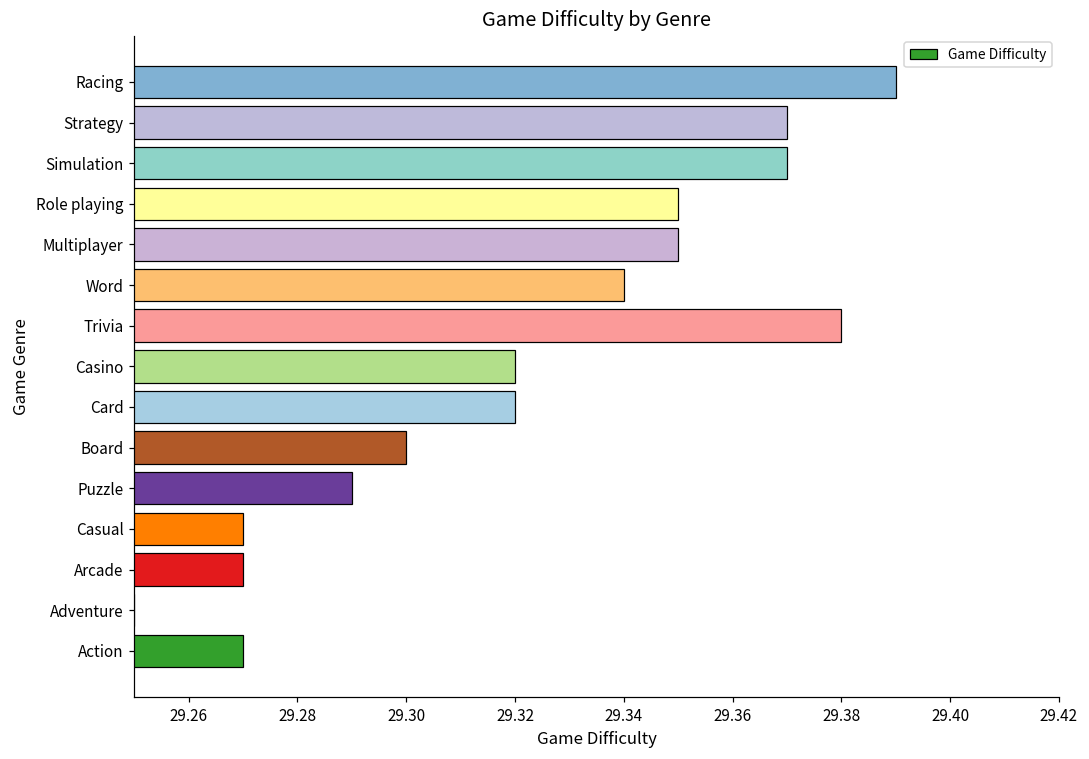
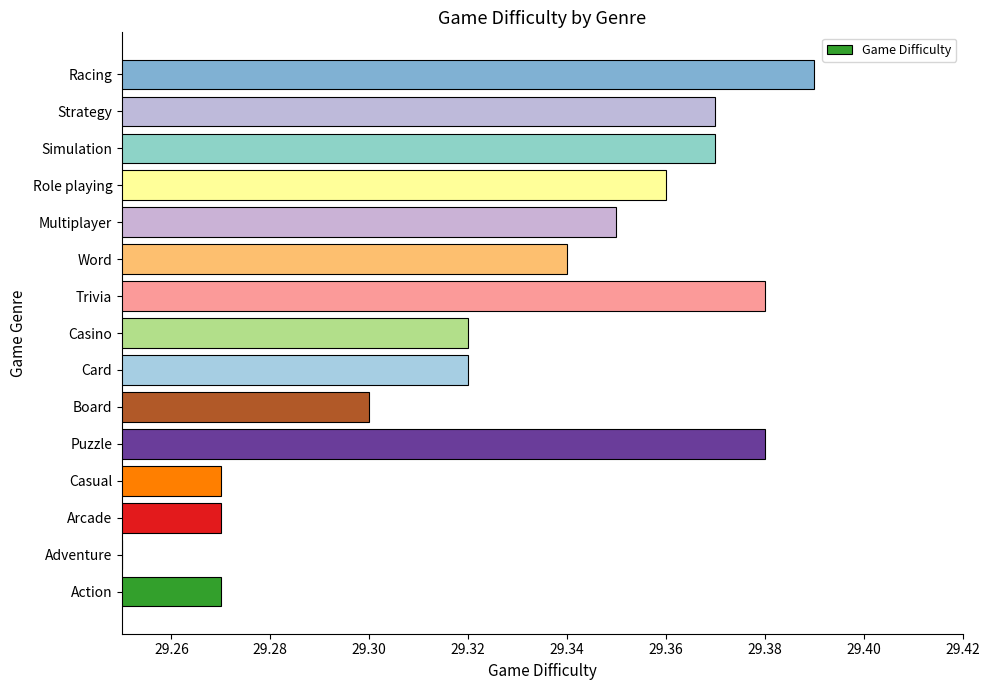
  {
    "Racing": 29.39,
    "Strategy": 29.37,
    "Simulation": 29.37,
-   "Role playing": 29.35,
+   "Role playing": 29.36,
    "Multiplayer": 29.35,
    "Word": 29.34,
    "Trivia": 29.38,
    "Casino": 29.32,
    "Card": 29.32,
    "Board": 29.30,
-   "Puzzle": 29.29,
+   "Puzzle": 29.38,
    "Casual": 29.27,
    "Arcade": 29.27,
    "Adventure": 29.25,
    "Action": 29.27
  }
